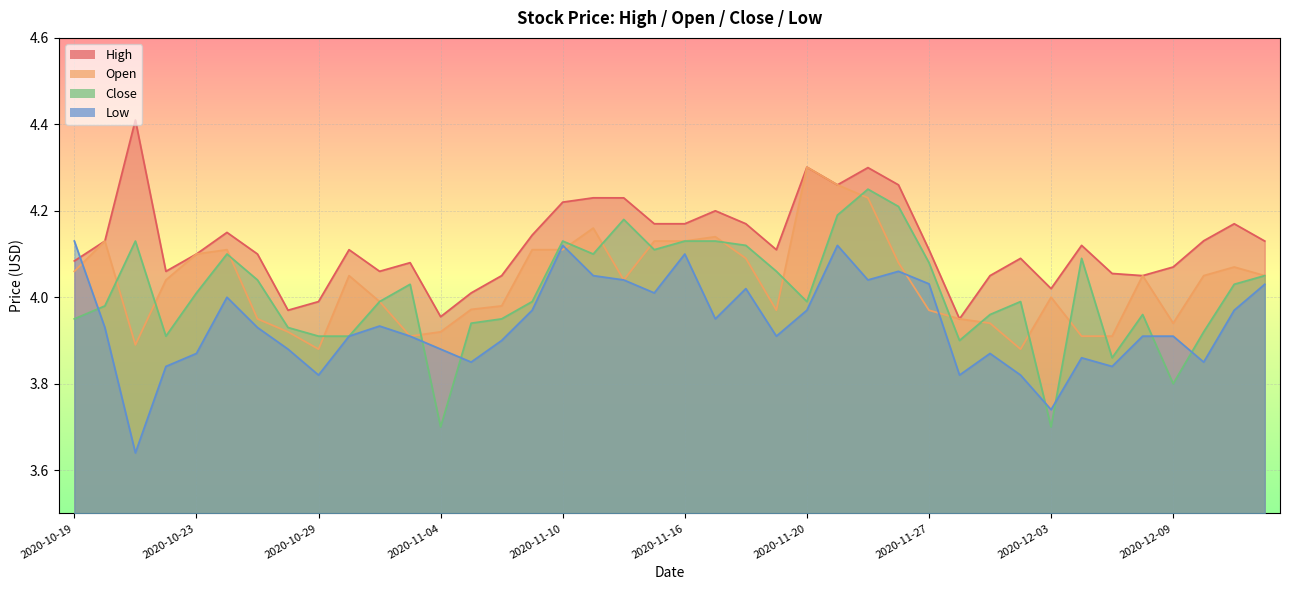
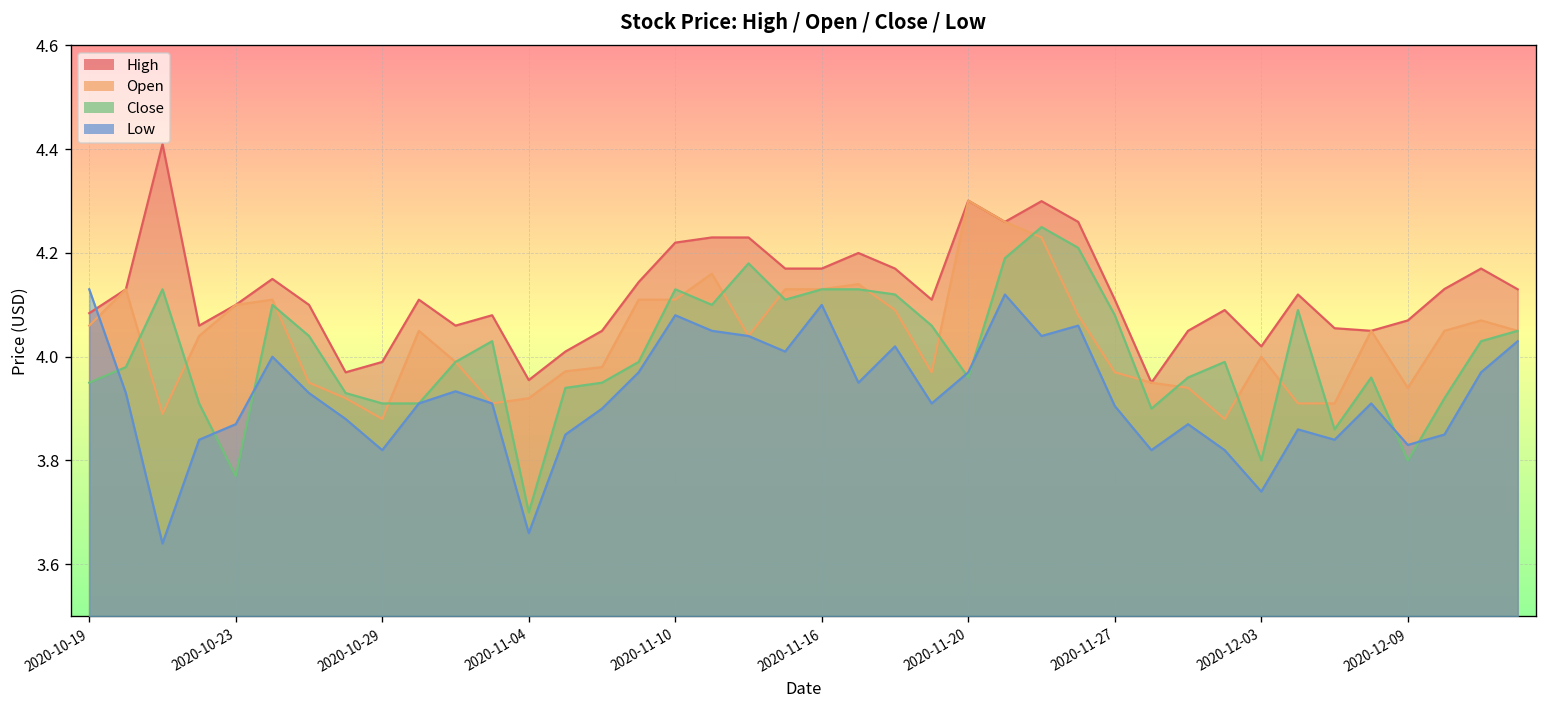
  {
    "Close": {
      "2020-10-19": 3.95,
-     "2020-10-23": 4.01,
+     "2020-10-23": 3.77,
      "2020-10-29": 3.91,
      "2020-11-04": 3.70,
      "2020-11-10": 4.13,
-     "2020-11-20": 3.99,
+     "2020-11-20": 3.96,
      "2020-11-27": 4.08,
-     "2020-12-03": 3.7,
+     "2020-12-03": 3.8,
      "2020-12-09": 3.80
    },
    "Low": {
      "2020-10-19": 4.13,
      "2020-10-23": 3.87,
      "2020-10-29": 3.82,
-     "2020-11-04": 3.88,
-     "2020-11-10": 4.12,
+     "2020-11-04": 3.66,
+     "2020-11-10": 4.08,
      "2020-11-16": 4.10,
      "2020-11-20": 3.97,
-     "2020-11-27": 4.03,
+     "2020-11-27": 3.91,
      "2020-12-03": 3.74,
-     "2020-12-09": 3.91
+     "2020-12-09": 3.83
    }
  }
